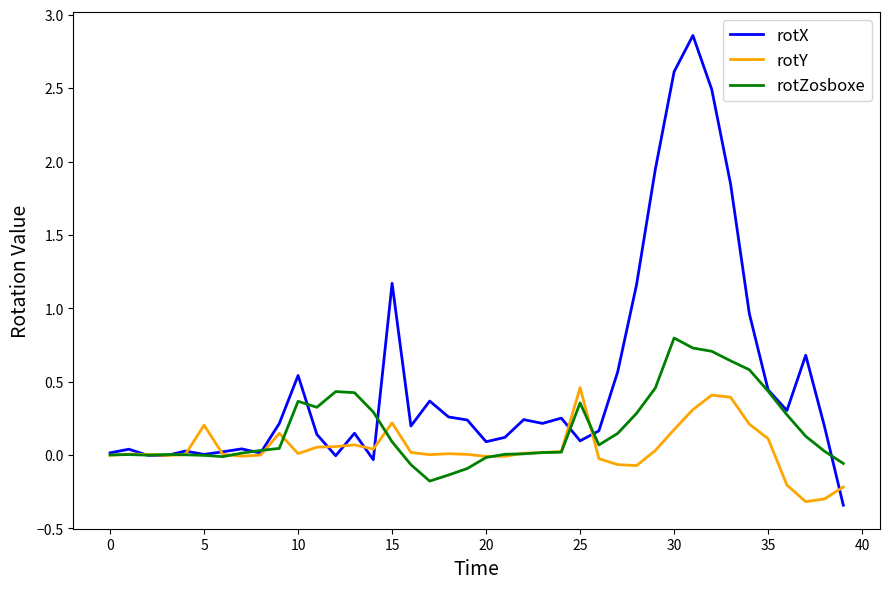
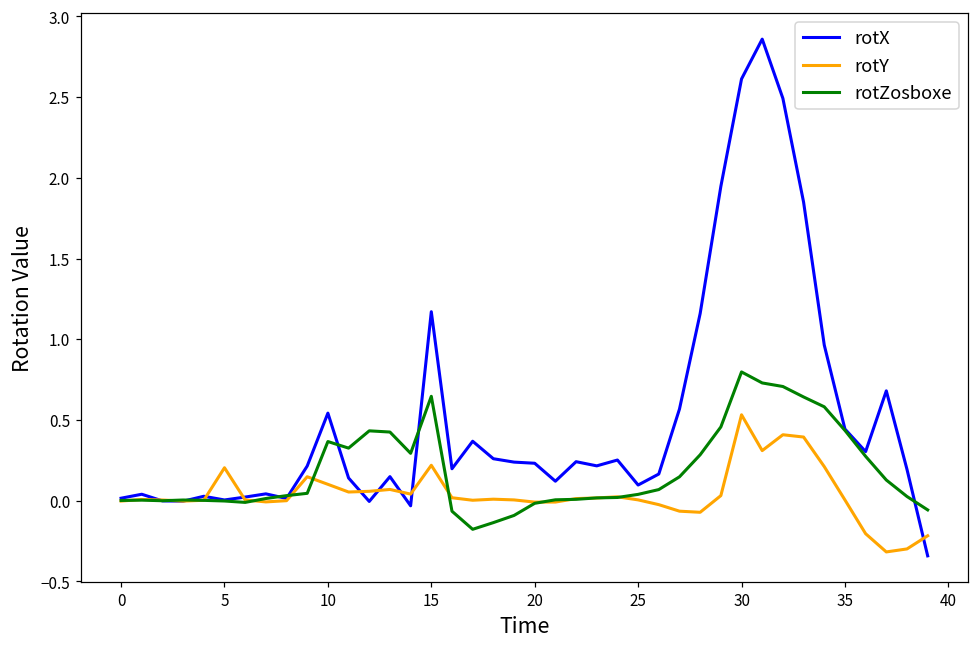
  {
    "rotX": {
      "10": 0.54,
      "15": 1.17,
-     "20": 0.09,
+     "20": 0.23,
      "25": 0.10,
      "30": 2.61
    },
    "rotY": {
      "5": 0.20,
-     "10": 0.01,
+     "10": 0.10,
      "15": 0.22,
-     "25": 0.46,
-     "30": 0.17,
-     "35": 0.11
+     "25": 0.00,
+     "30": 0.53,
+     "35": 0.00
    },
    "rotZosboxe": {
      "10": 0.37,
-     "15": 0.09,
-     "25": 0.36,
+     "15": 0.65,
+     "25": 0.04,
      "30": 0.80
    }
  }
